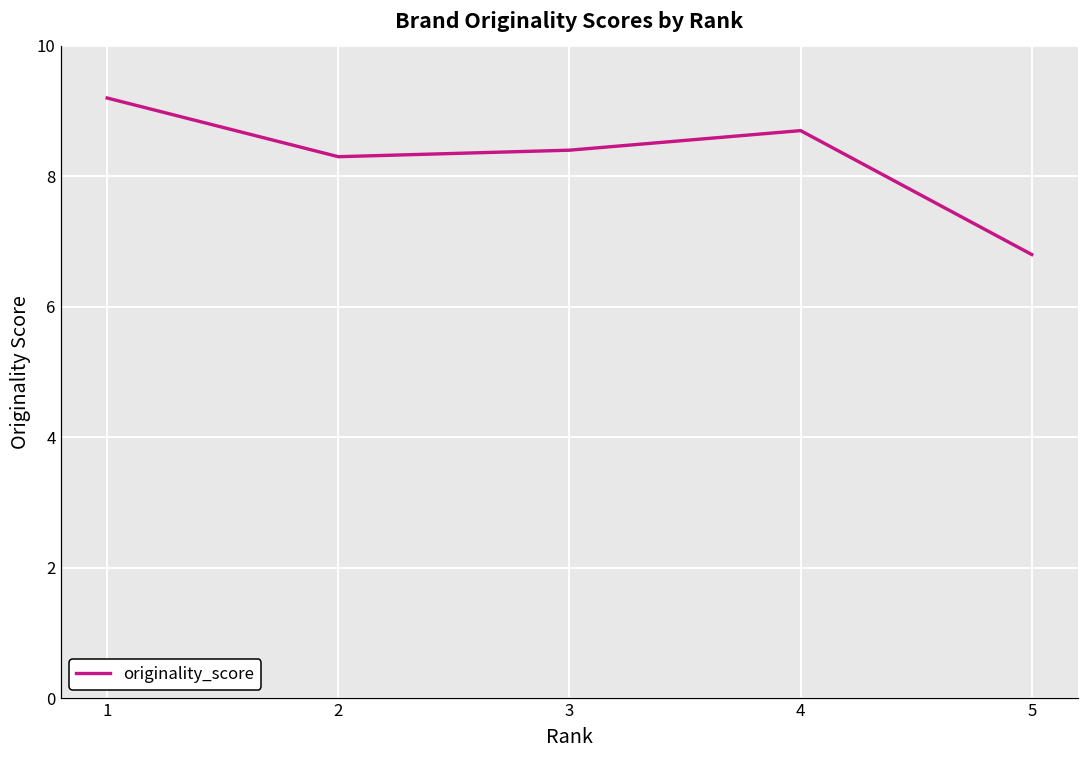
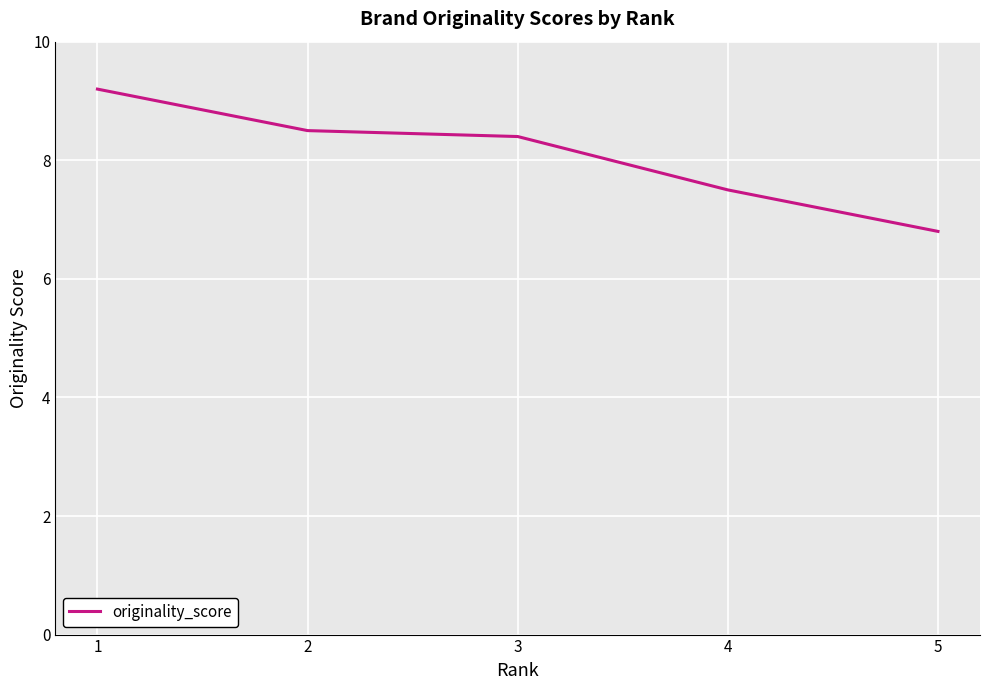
  {
    "1": 9.2,
-   "2": 8.3,
+   "2": 8.5,
    "3": 8.4,
-   "4": 8.7,
+   "4": 7.5,
    "5": 6.8
  }
